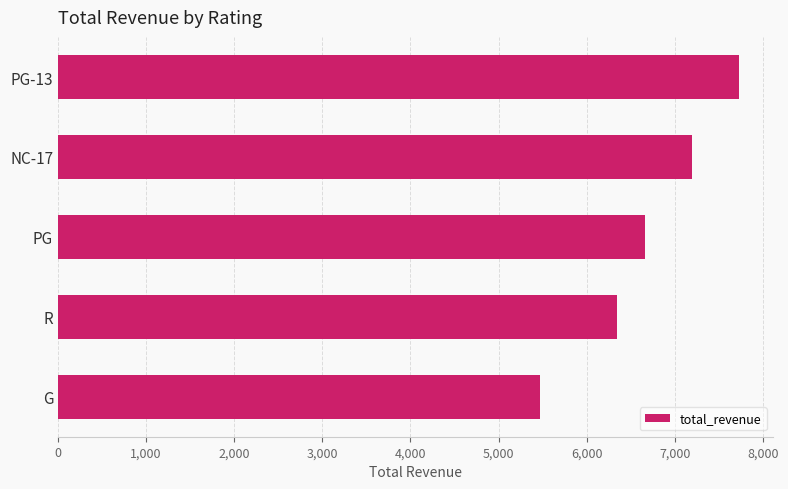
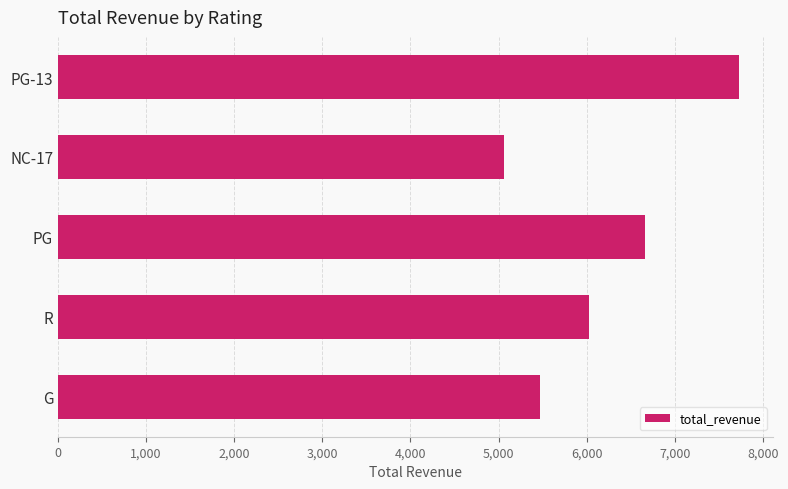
  {
    "PG-13": "7,700",
-   "NC-17": "7,200",
+   "NC-17": "5,100",
    "PG": "6,700",
-   "R": "6,300",
+   "R": "6,000",
    "G": "5,500"
  }
